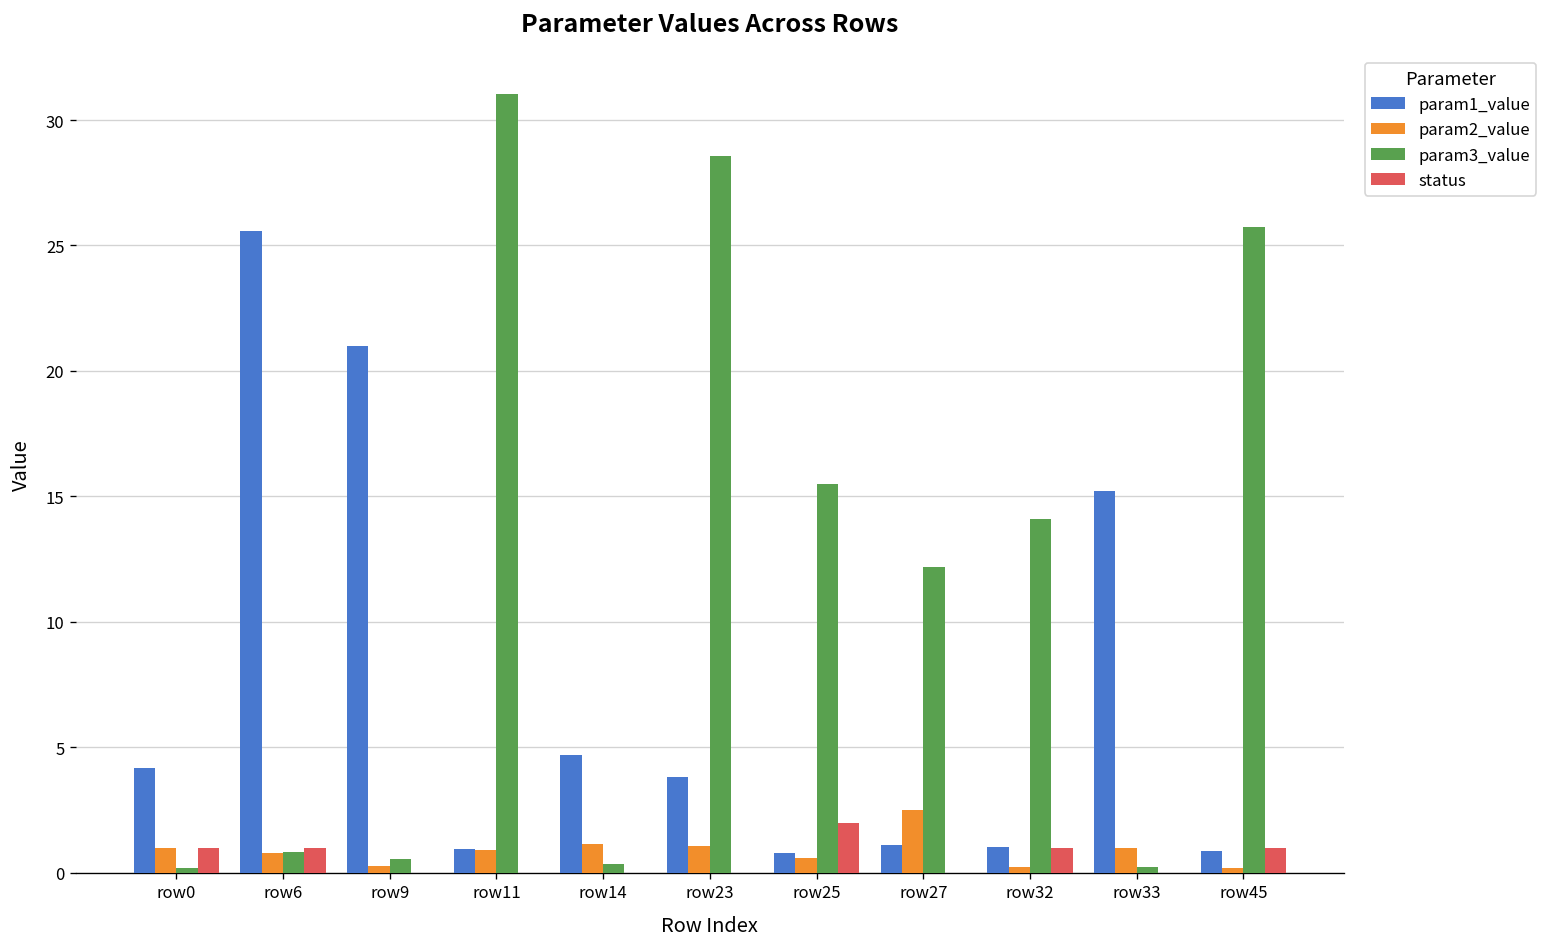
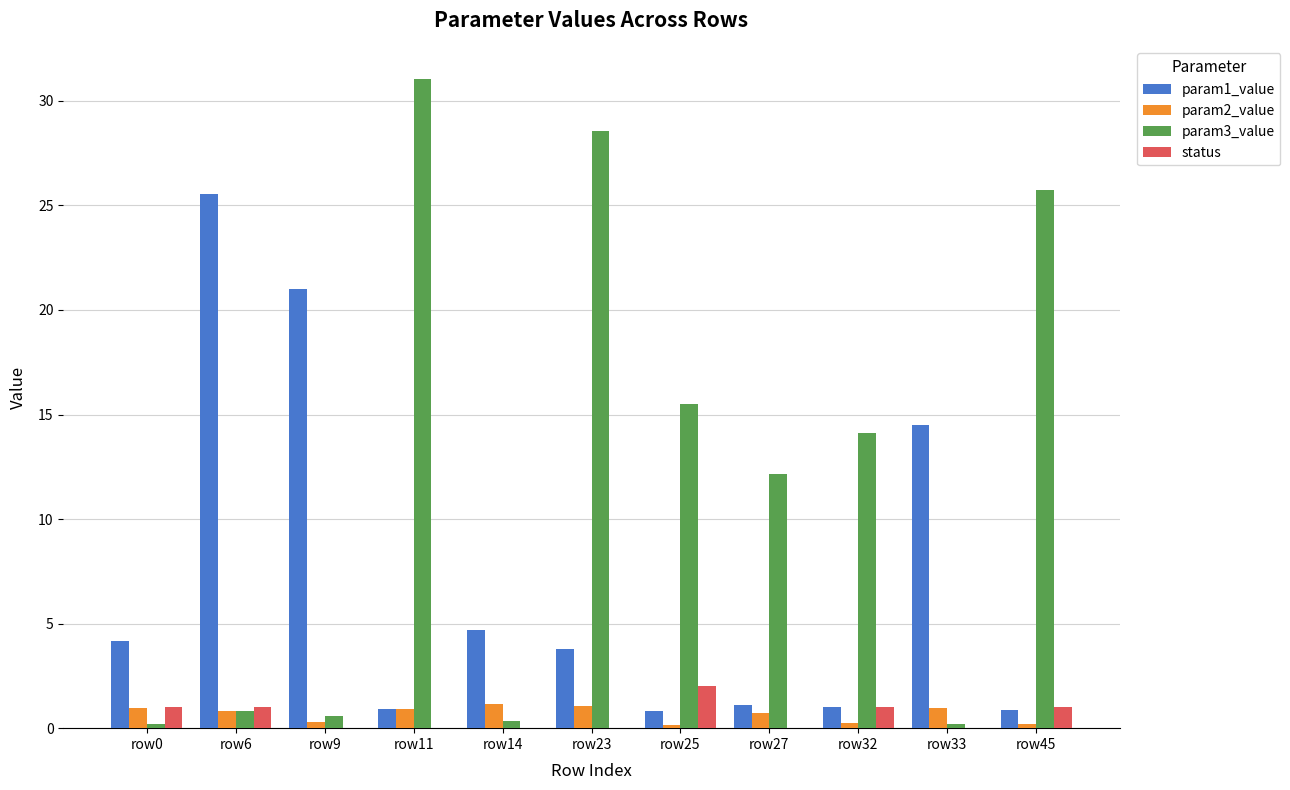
  {
    "param1_value": {
      "row0": 4.2,
      "row6": 25.6,
      "row9": 21.0,
      "row11": 0.9,
      "row14": 4.7,
      "row23": 3.8,
      "row25": 0.8,
      "row27": 1.1,
      "row32": 1.0,
-     "row33": 15.2,
+     "row33": 14.5,
      "row45": 0.9
    },
    "param2_value": {
      "row0": 1.0,
      "row6": 0.8,
      "row9": 0.3,
      "row11": 0.9,
      "row14": 1.1,
      "row23": 1.1,
-     "row25": 0.6,
-     "row27": 2.5,
+     "row25": 0.2,
+     "row27": 0.7,
      "row32": 0.2,
      "row33": 1.0,
      "row45": 0.2
    },
    "param3_value": {
      "row0": 0.2,
      "row6": 0.8,
      "row9": 0.6,
      "row11": 31.0,
      "row14": 0.3,
      "row23": 28.6,
      "row25": 15.5,
      "row27": 12.2,
      "row32": 14.1,
      "row33": 0.2,
      "row45": 25.8
    },
    "status": {
      "row0": 1.0,
      "row6": 1.0,
      "row9": 0.0,
      "row11": 0.0,
      "row14": 0.0,
      "row23": 0.0,
      "row25": 2.0,
      "row27": 0.0,
      "row32": 1.0,
      "row33": 0.0,
      "row45": 1.0
    }
  }
